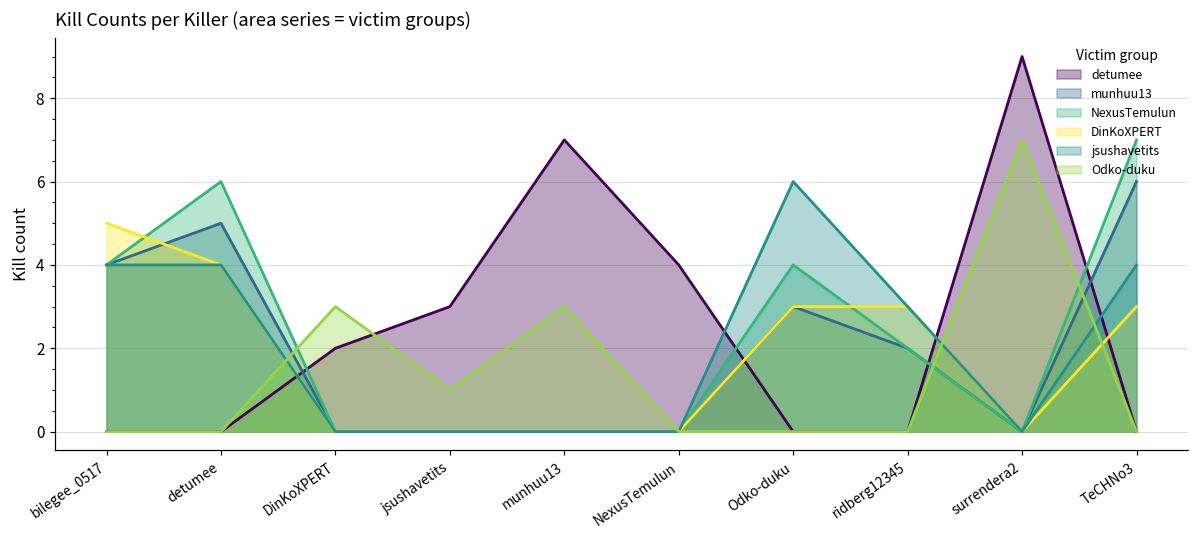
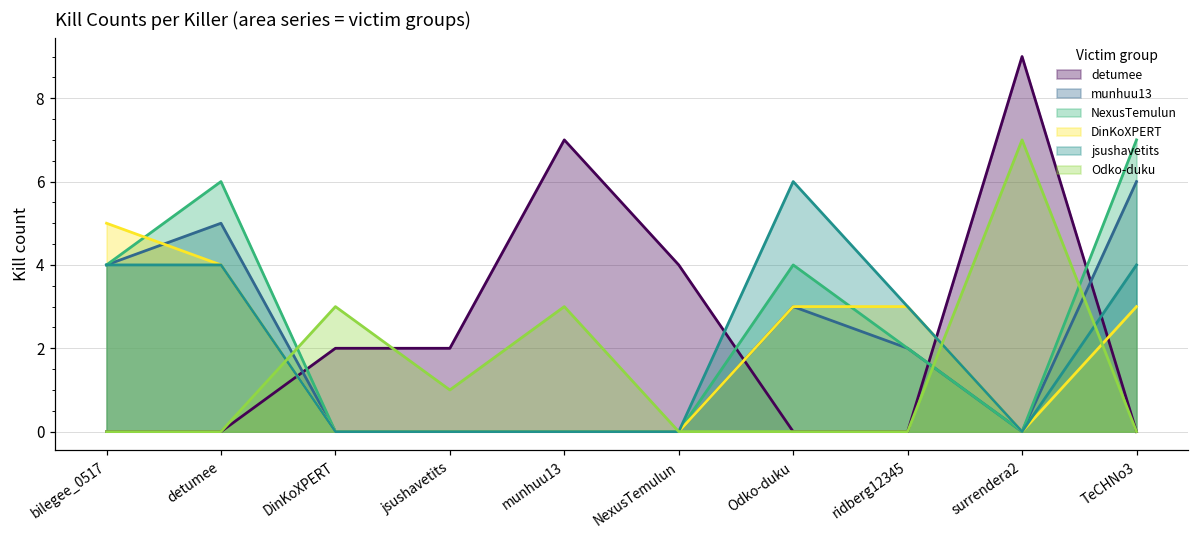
  {
    "detumee": {
      "DinKoXPERT": 2,
-     "jsushavetits": 3,
+     "jsushavetits": 2,
      "munhuu13": 7,
      "NexusTemulun": 4,
      "surrendera2": 9
    }
  }
